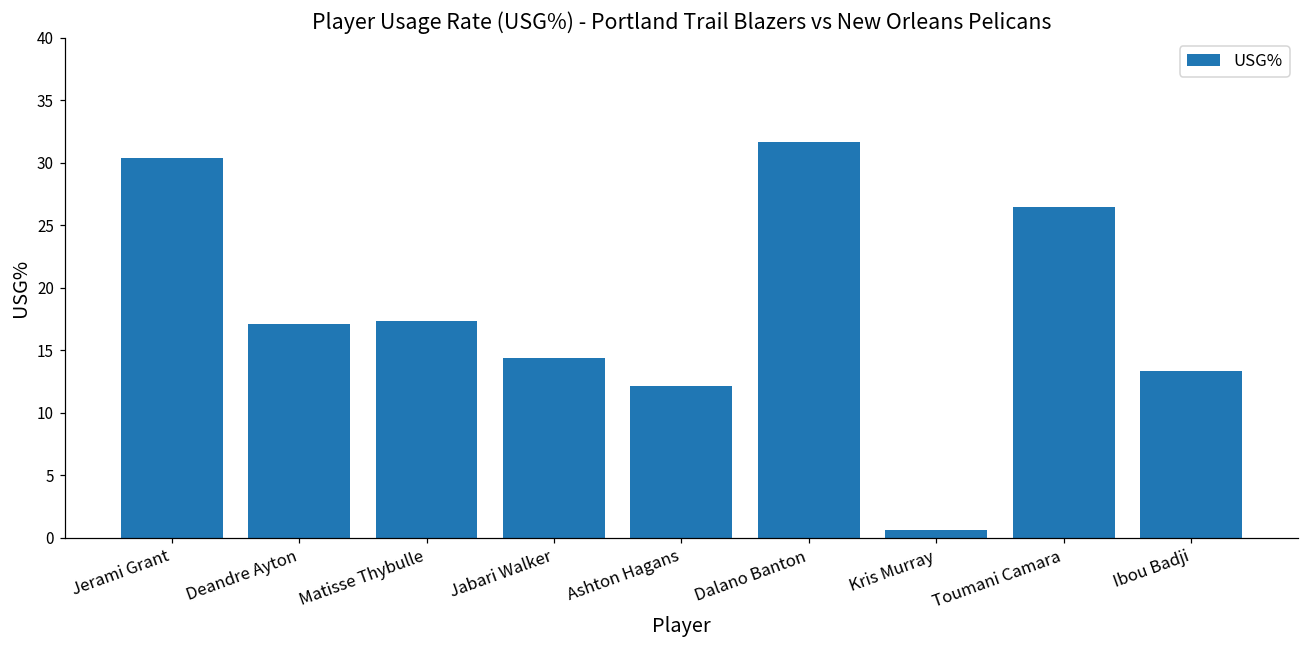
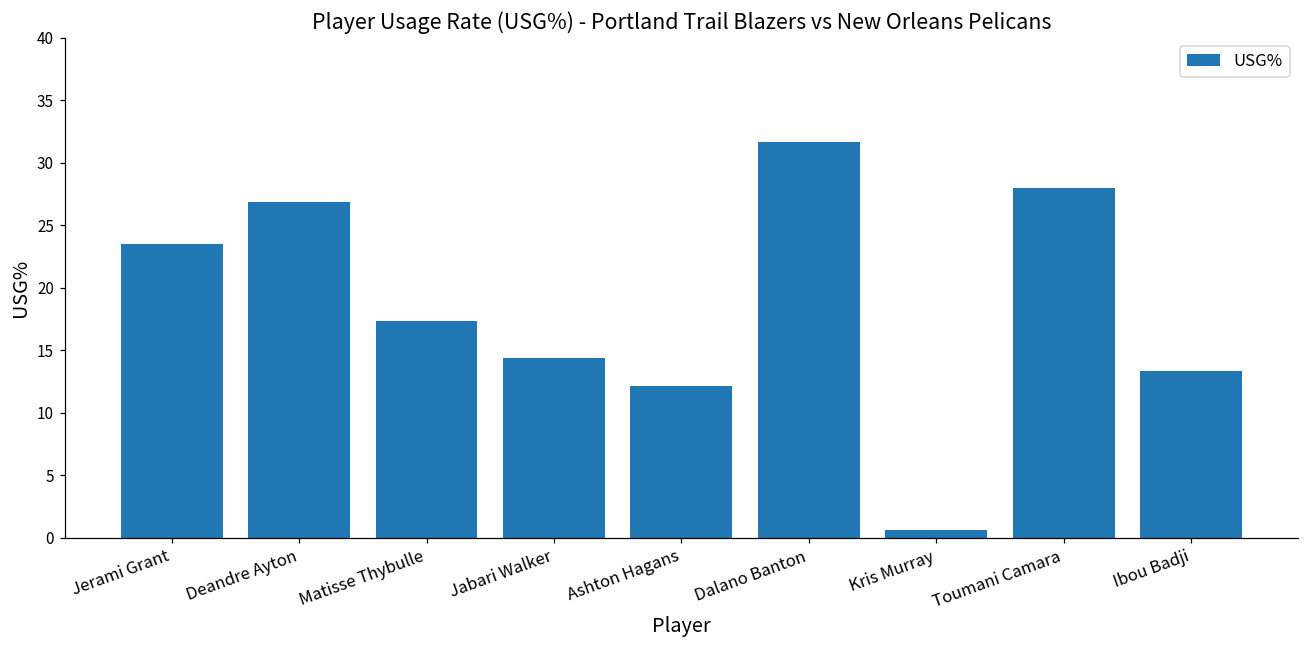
  {
-   "Jerami Grant": 30.4,
-   "Deandre Ayton": 17.1,
+   "Jerami Grant": 23.5,
+   "Deandre Ayton": 26.9,
    "Matisse Thybulle": 17.3,
    "Jabari Walker": 14.4,
    "Ashton Hagans": 12.1,
    "Dalano Banton": 31.7,
    "Kris Murray": 0.6,
-   "Toumani Camara": 26.5,
+   "Toumani Camara": 28.0,
    "Ibou Badji": 13.3
  }
